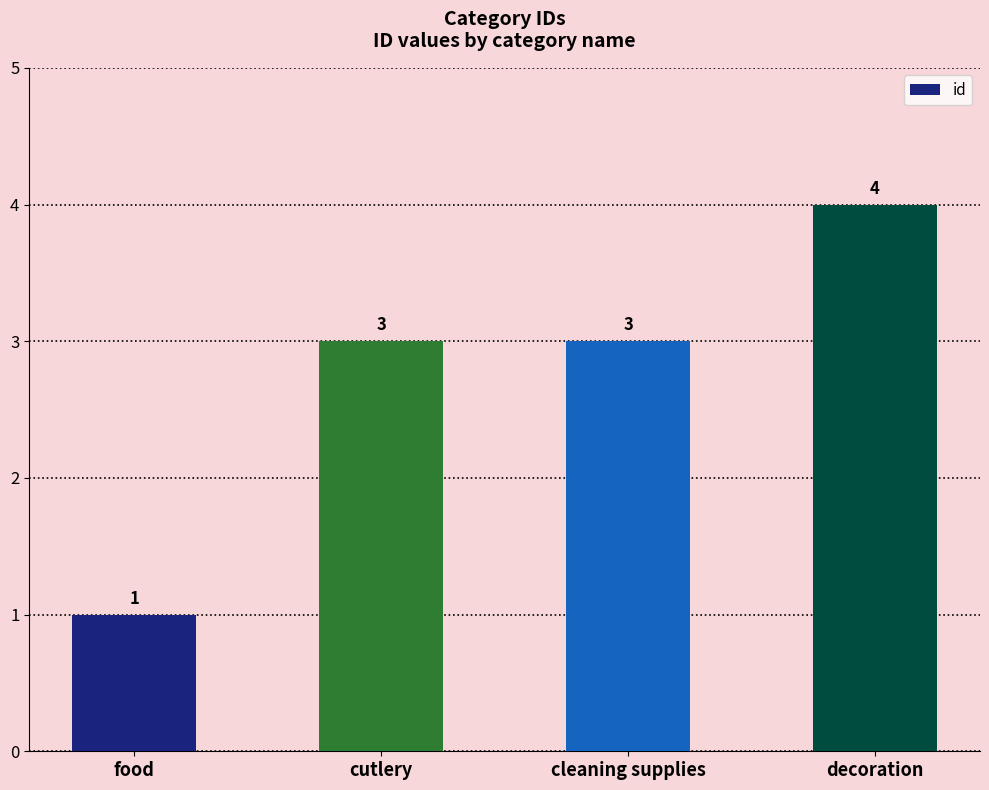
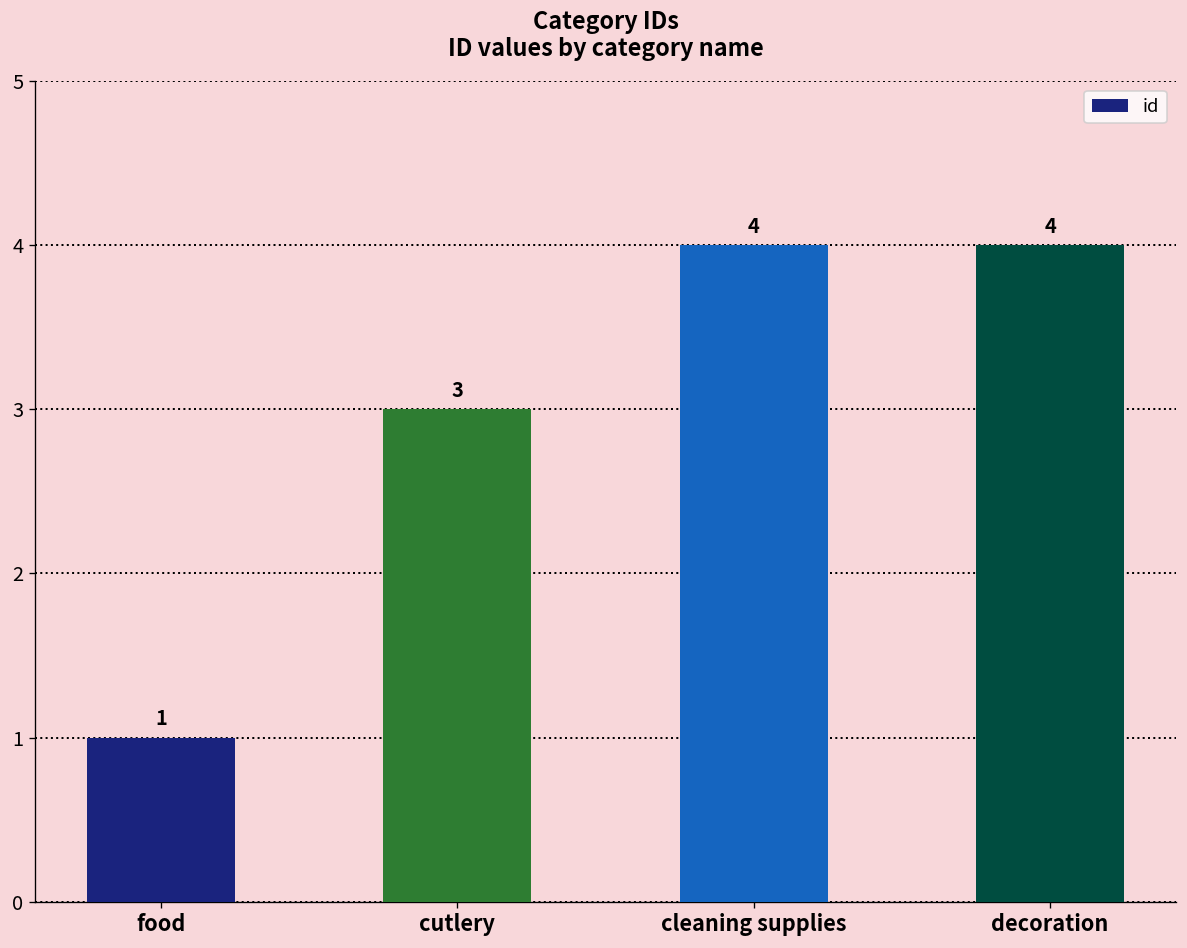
  {
    "food": 1,
    "cutlery": 3,
-   "cleaning supplies": 3,
+   "cleaning supplies": 4,
    "decoration": 4
  }
